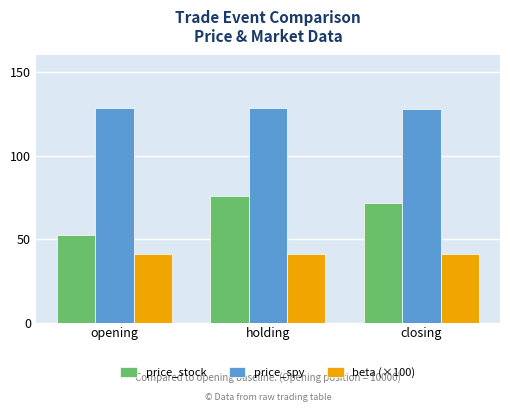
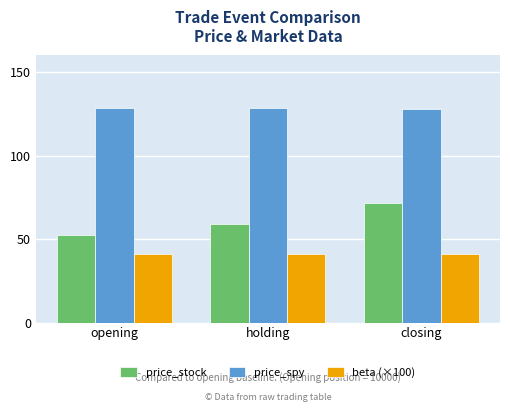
  {
    "price_stock": {
      "opening": 52,
-     "holding": 76,
+     "holding": 59,
      "closing": 72
    },
    "price_spy": {
      "opening": 128,
      "holding": 128,
      "closing": 128
    },
    "beta (×100)": {
      "opening": 41,
      "holding": 41,
      "closing": 41
    }
  }
